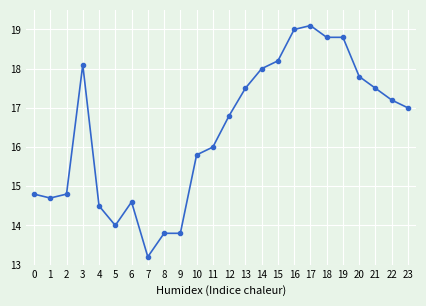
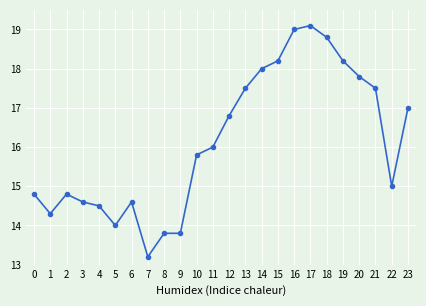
  {
    "0": 14.8,
-   "1": 14.7,
+   "1": 14.3,
    "2": 14.8,
-   "3": 18.1,
+   "3": 14.6,
    "4": 14.5,
    "5": 14.0,
    "6": 14.6,
    "7": 13.2,
    "8": 13.8,
    "9": 13.8,
    "10": 15.8,
    "11": 16.0,
    "12": 16.8,
    "13": 17.5,
    "14": 18.0,
    "15": 18.2,
    "16": 19.0,
    "17": 19.1,
    "18": 18.8,
-   "19": 18.8,
+   "19": 18.2,
    "20": 17.8,
    "21": 17.5,
-   "22": 17.2,
+   "22": 15.0,
    "23": 17.0
  }
